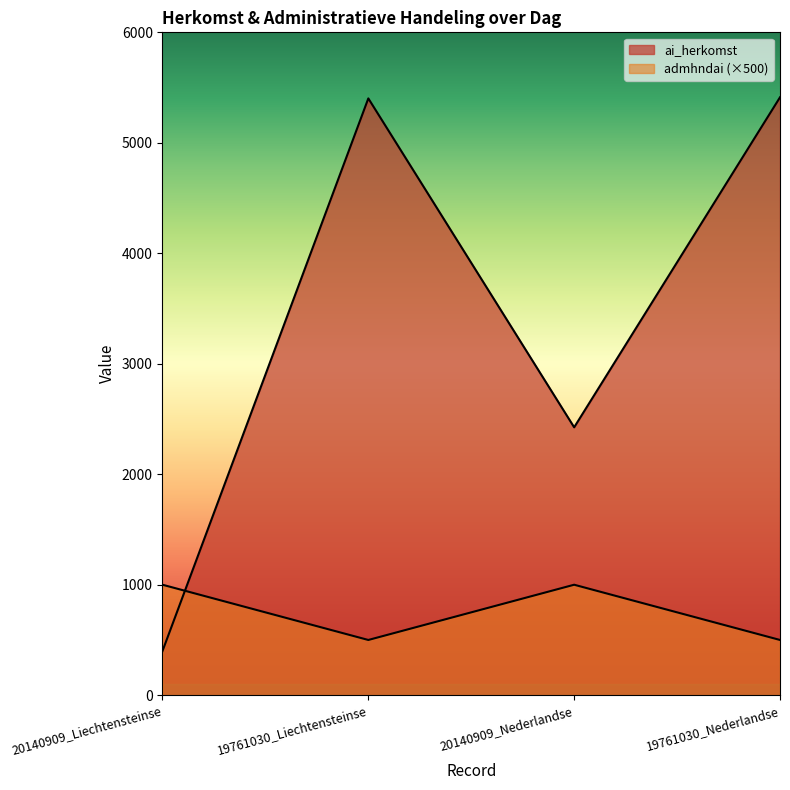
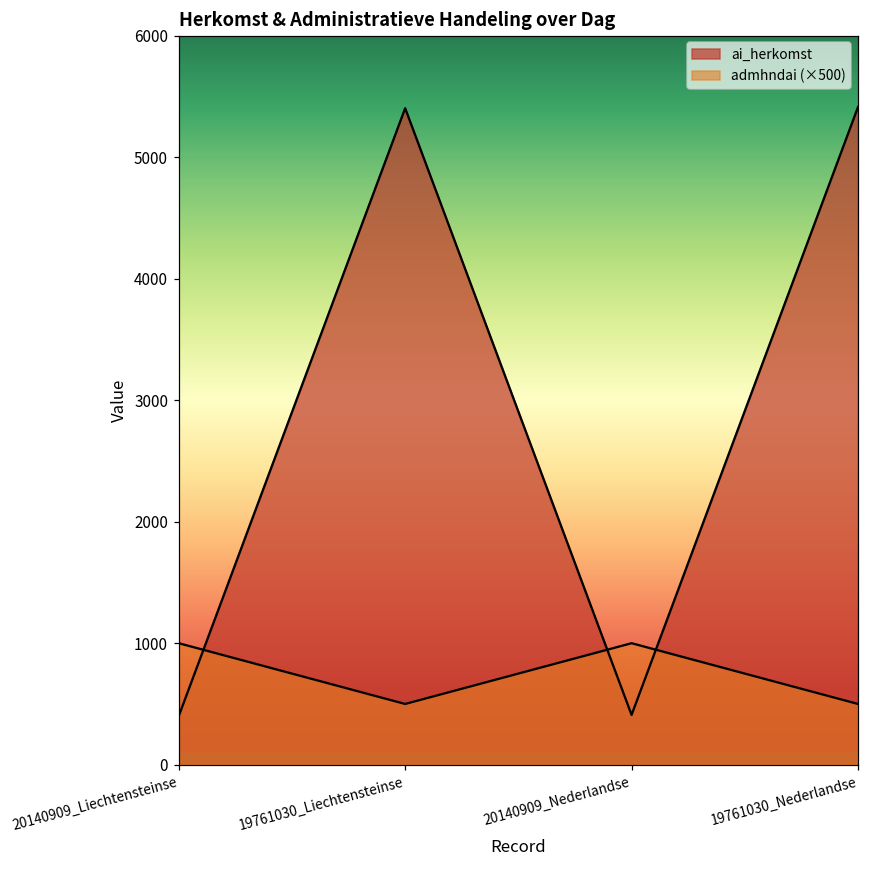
  {
    "ai_herkomst": {
      "20140909_Liechtensteinse": 400,
      "19761030_Liechtensteinse": 5400,
-     "20140909_Nederlandse": 2430,
+     "20140909_Nederlandse": 410,
      "19761030_Nederlandse": 5410
    },
    "admhndai (×500)": {
      "20140909_Liechtensteinse": 1000,
      "19761030_Liechtensteinse": 500,
      "20140909_Nederlandse": 1000,
      "19761030_Nederlandse": 500
    }
  }
